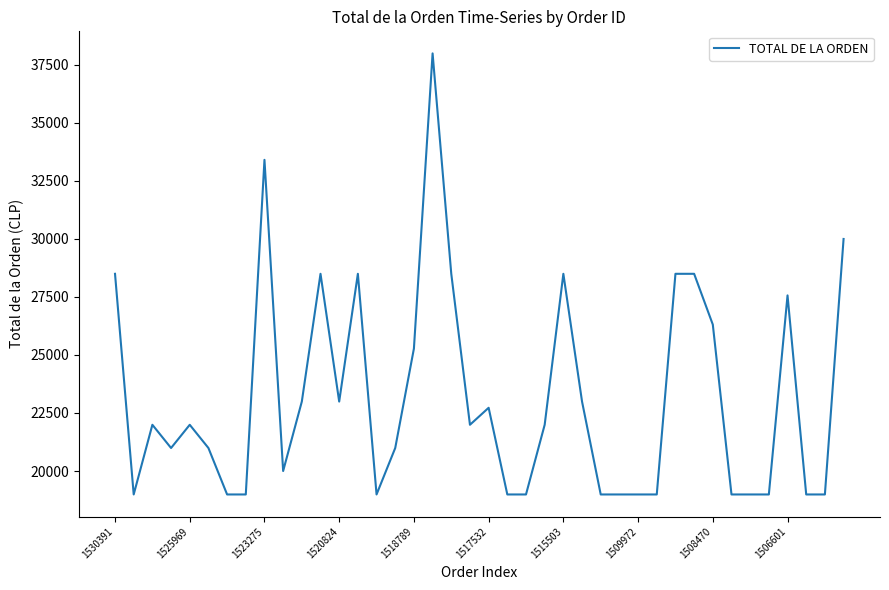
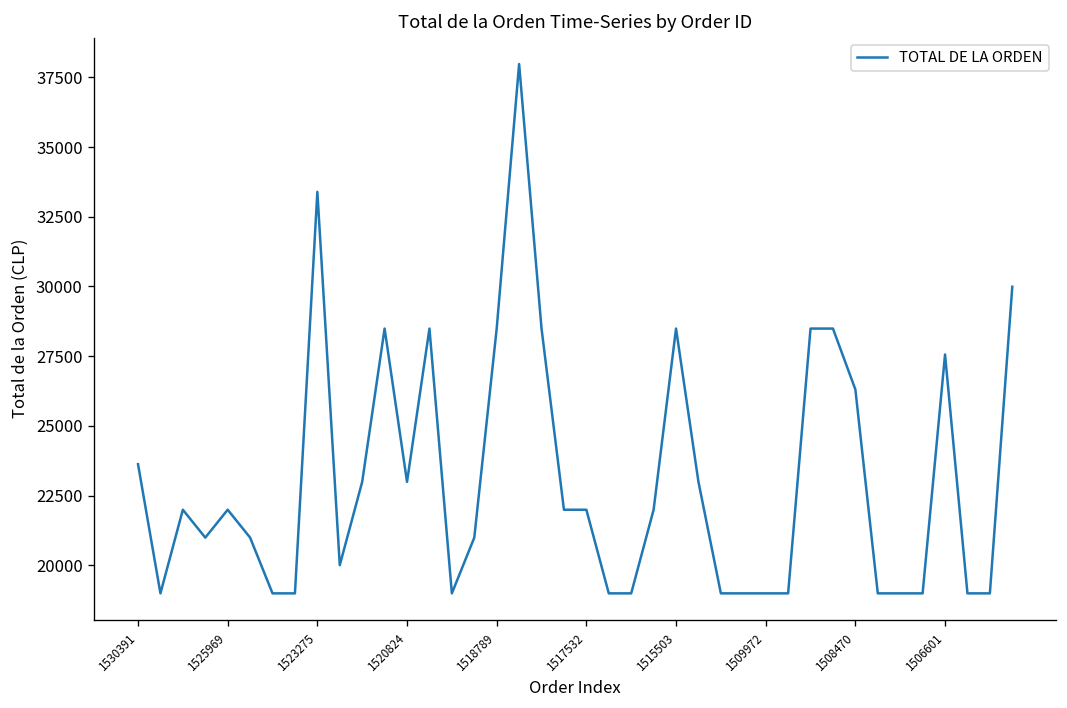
  {
-   "1530391": 28500,
+   "1530391": 23600,
    "1525969": 22000,
    "1523275": 33400,
    "1520824": 23000,
-   "1518789": 25300,
-   "1517532": 22700,
+   "1518789": 28500,
+   "1517532": 22000,
    "1515503": 28500,
    "1509972": 19000,
    "1508470": 26300,
    "1506601": 27600
  }
